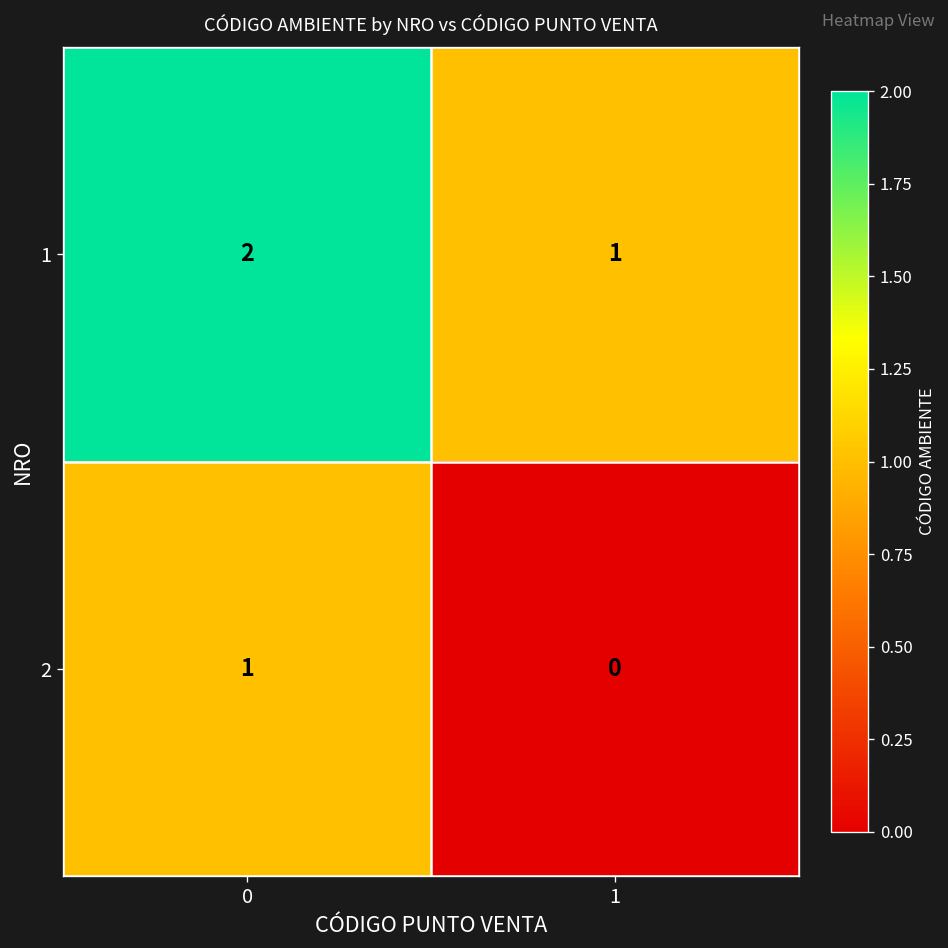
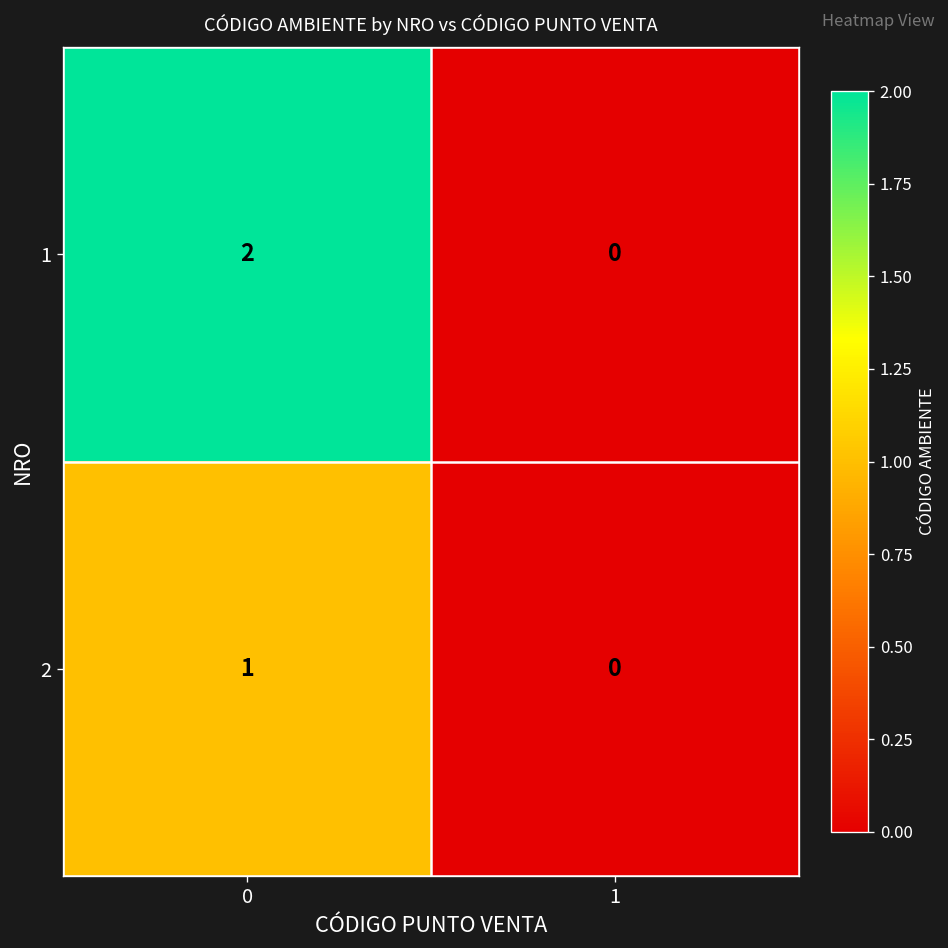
  {
    "1": {
      "0": 2,
-     "1": 1
+     "1": 0
    },
    "2": {
      "0": 1,
      "1": 0
    }
  }
